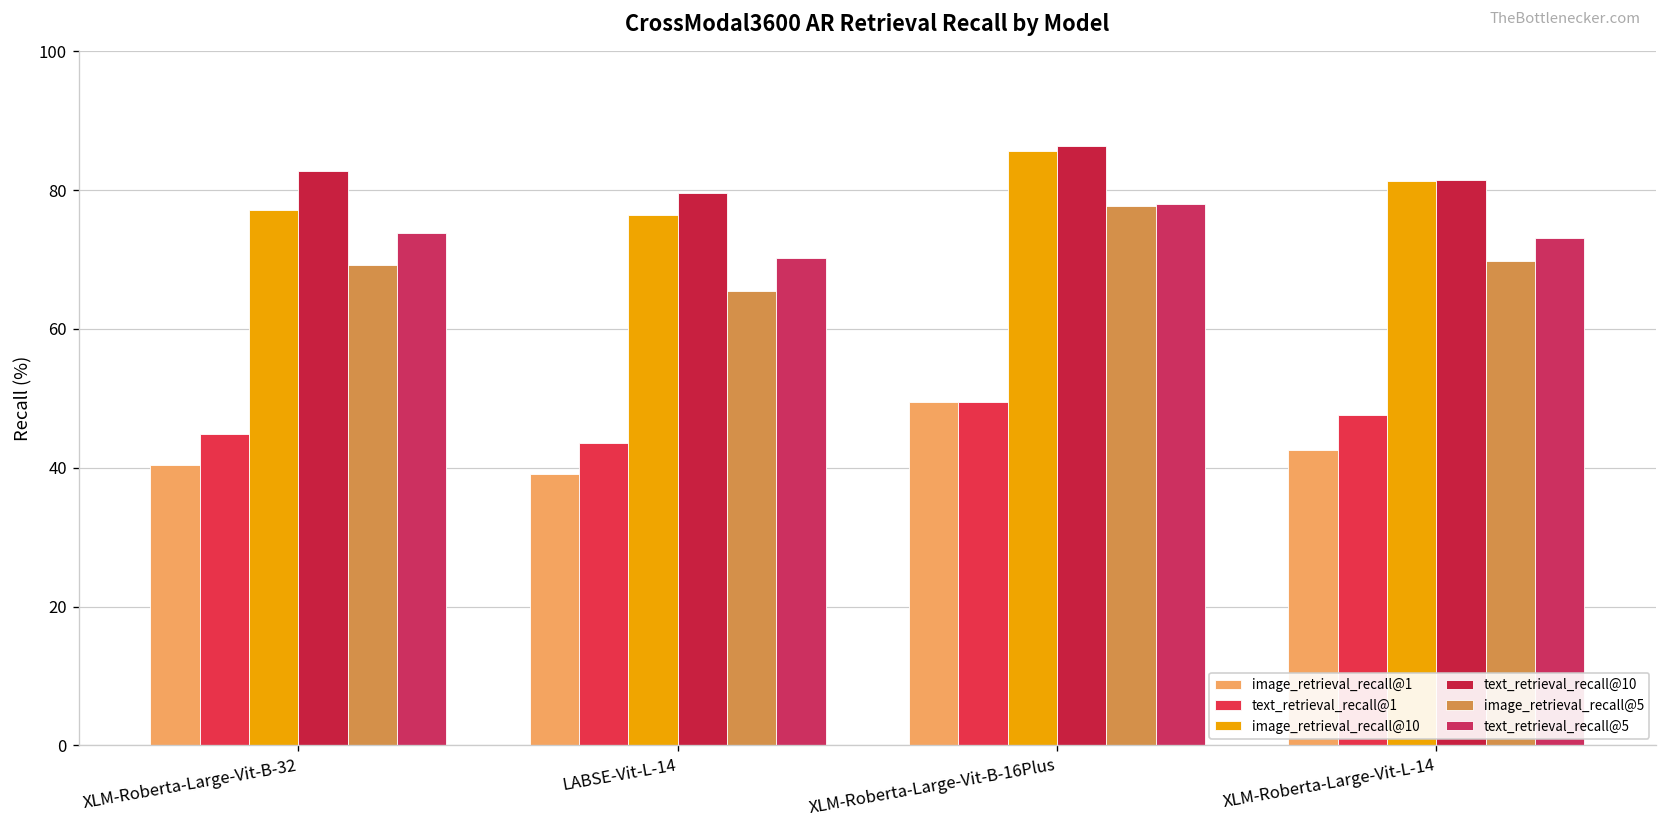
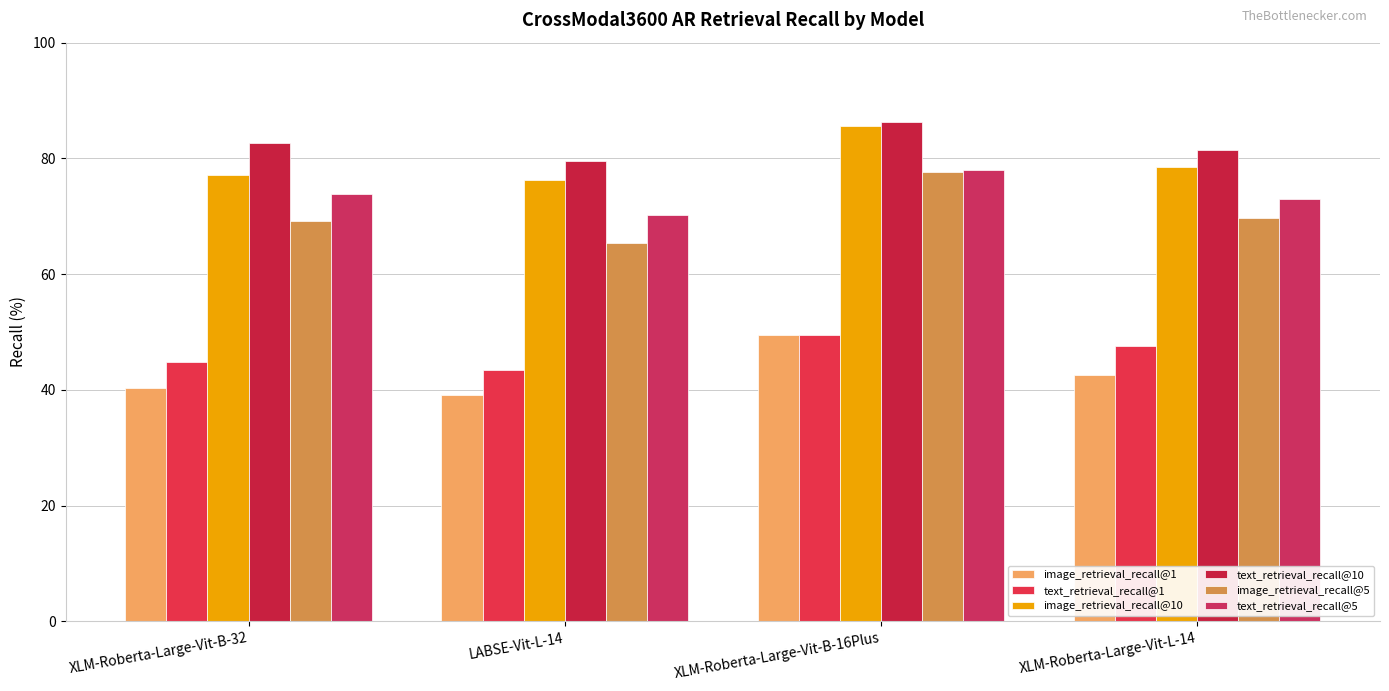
  {
    "image_retrieval_recall@10": {
      "XLM-Roberta-Large-Vit-B-32": 77,
      "LABSE-Vit-L-14": 76,
      "XLM-Roberta-Large-Vit-B-16Plus": 86,
-     "XLM-Roberta-Large-Vit-L-14": 81
+     "XLM-Roberta-Large-Vit-L-14": 79
    }
  }
